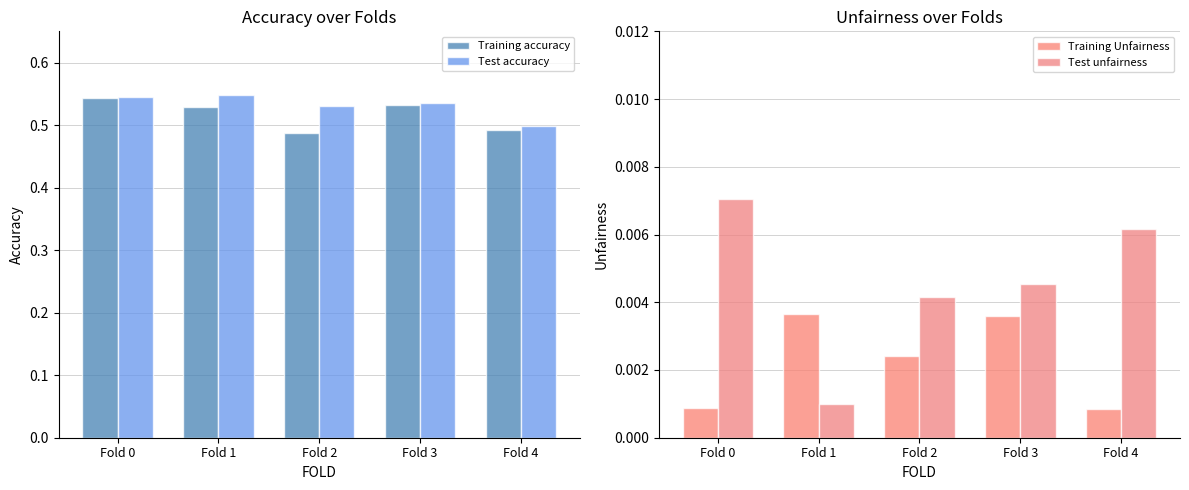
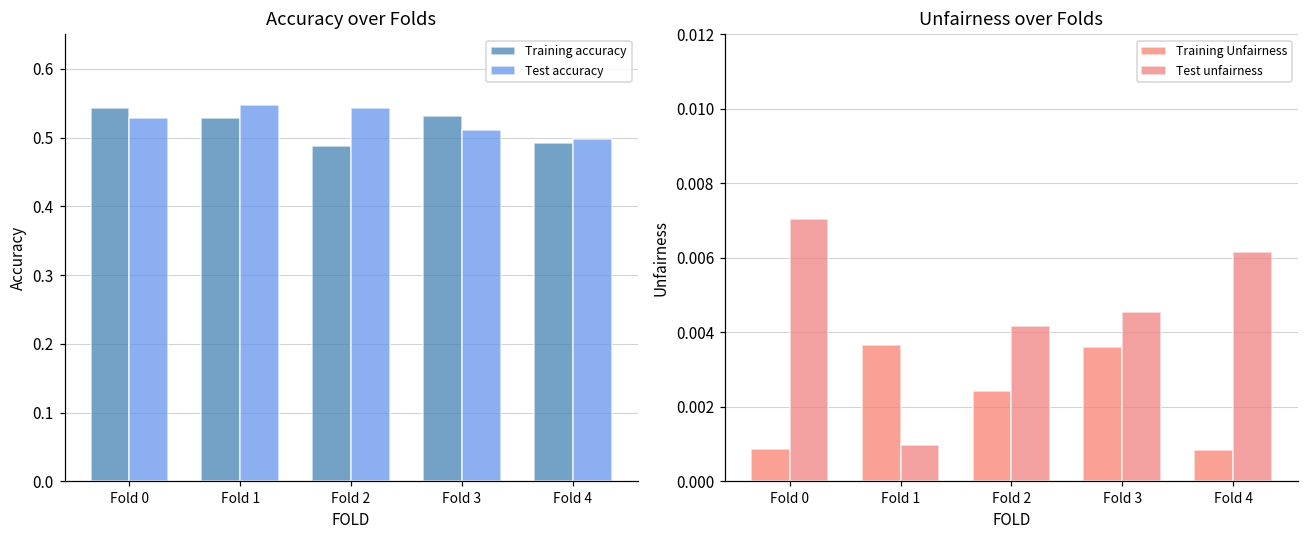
  {
    "Accuracy over Folds": {
      "Training accuracy": {
        "Fold 0": 0.54,
        "Fold 1": 0.53,
        "Fold 2": 0.49,
        "Fold 3": 0.53,
        "Fold 4": 0.49
      },
      "Test accuracy": {
-       "Fold 0": 0.55,
+       "Fold 0": 0.53,
        "Fold 1": 0.55,
-       "Fold 2": 0.53,
-       "Fold 3": 0.54,
+       "Fold 2": 0.54,
+       "Fold 3": 0.51,
        "Fold 4": 0.50
      }
    }
  }
